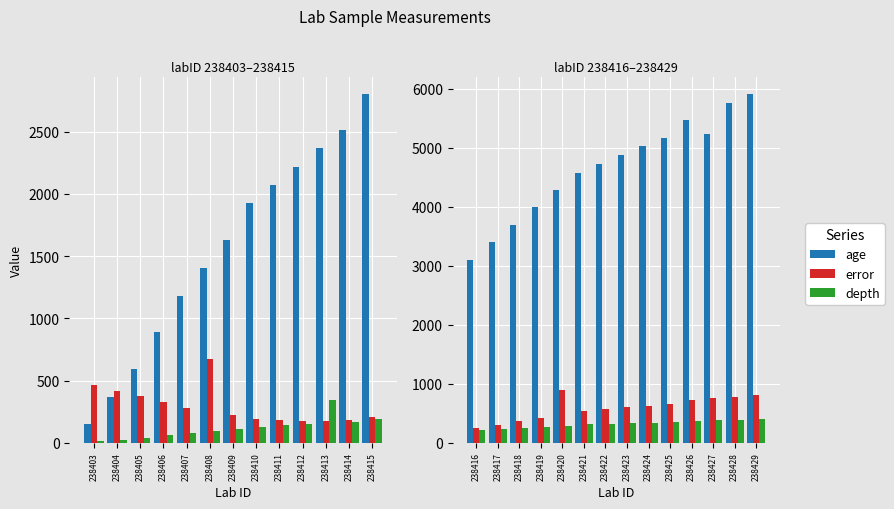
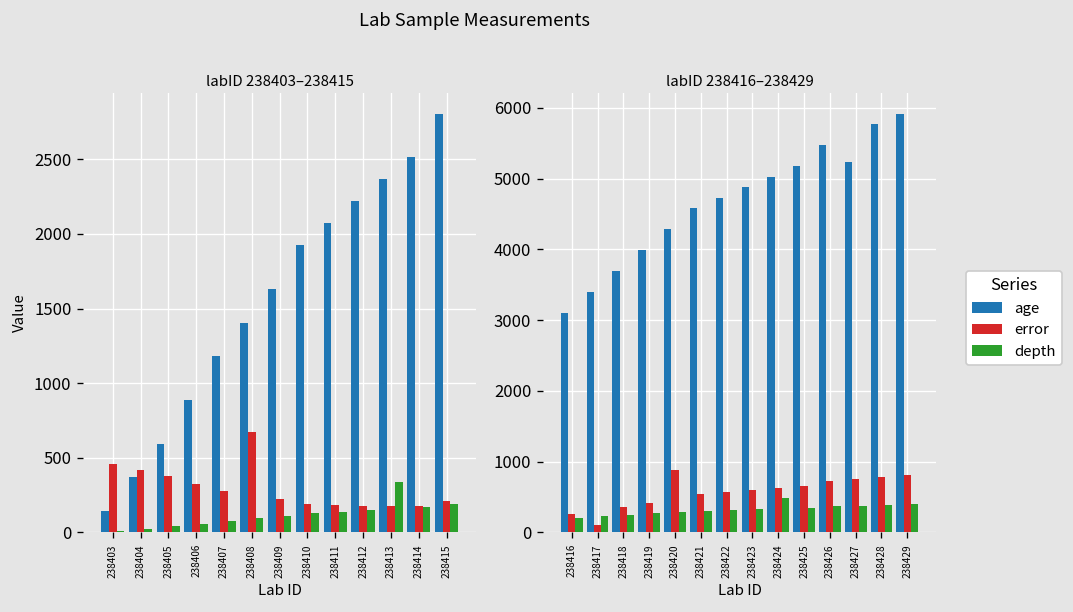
  {
    "labID 238403–238415": {
      "age": {
        "238403": 150,
        "238404": 370,
        "238405": 590,
        "238406": 890,
        "238407": 1180,
        "238408": 1410,
        "238409": 1630,
        "238410": 1920,
        "238411": 2070,
        "238412": 2220,
        "238413": 2370,
        "238414": 2520,
        "238415": 2800
      },
      "error": {
        "238403": 460,
        "238404": 420,
        "238405": 380,
        "238406": 330,
        "238407": 280,
        "238408": 670,
        "238409": 220,
        "238410": 190,
        "238411": 180,
        "238412": 180,
        "238413": 170,
        "238414": 180,
        "238415": 210
      },
      "depth": {
        "238404": 30,
        "238405": 40,
        "238406": 60,
        "238407": 80,
        "238408": 100,
        "238409": 110,
        "238410": 130,
        "238411": 140,
        "238412": 150,
        "238413": 340,
        "238414": 170,
        "238415": 190
      }
    },
    "labID 238416–238429": {
      "age": {
        "238416": 3100,
        "238417": 3400,
        "238418": 3700,
        "238419": 4000,
        "238420": 4300,
        "238421": 4600,
        "238422": 4700,
        "238423": 4900,
        "238424": 5000,
        "238425": 5200,
        "238426": 5500,
        "238427": 5200,
        "238428": 5800,
        "238429": 5900
      },
      "error": {
        "238416": 300,
-       "238417": 300,
+       "238417": 100,
        "238418": 400,
        "238419": 400,
        "238420": 900,
        "238421": 500,
        "238422": 600,
        "238423": 600,
        "238424": 600,
        "238425": 700,
        "238426": 700,
        "238427": 800,
        "238428": 800,
        "238429": 800
      },
      "depth": {
        "238416": 200,
        "238417": 200,
        "238418": 300,
        "238419": 300,
        "238420": 300,
        "238421": 300,
        "238422": 300,
        "238423": 300,
-       "238424": 300,
+       "238424": 500,
        "238425": 400,
        "238426": 400,
        "238427": 400,
        "238428": 400,
        "238429": 400
      }
    }
  }
